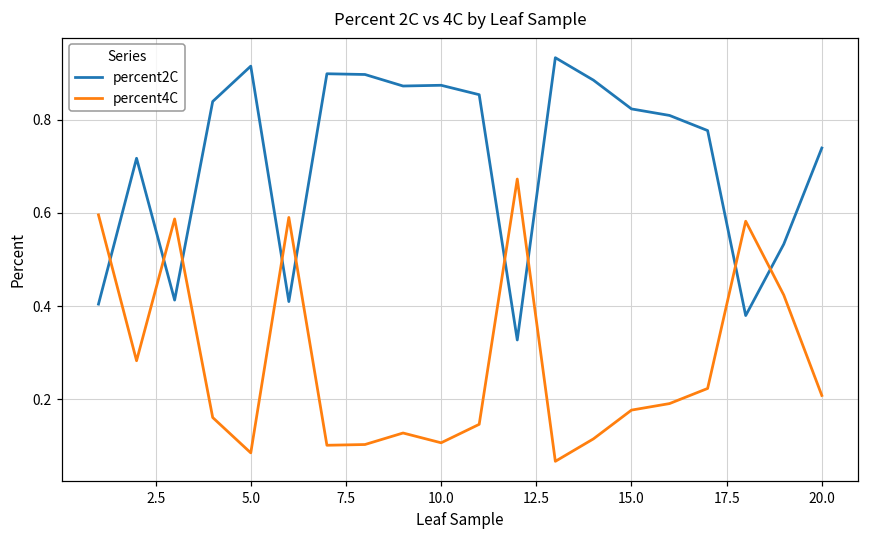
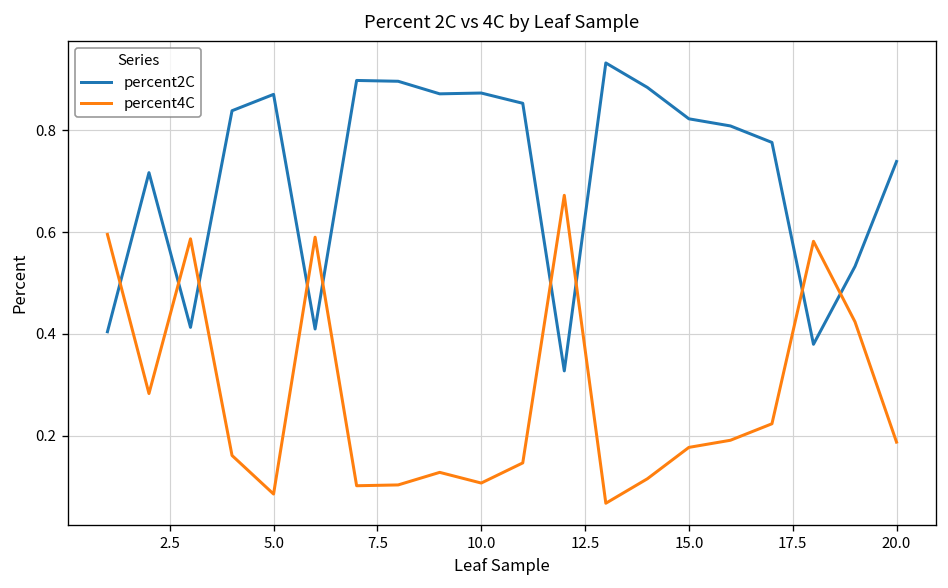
  {
    "percent2C": {
-     "5.0": 0.91,
+     "5.0": 0.87,
      "10.0": 0.87,
      "15.0": 0.82,
      "20.0": 0.74
    },
    "percent4C": {
      "5.0": 0.09,
      "10.0": 0.11,
      "15.0": 0.18,
-     "20.0": 0.21
+     "20.0": 0.19
    }
  }
